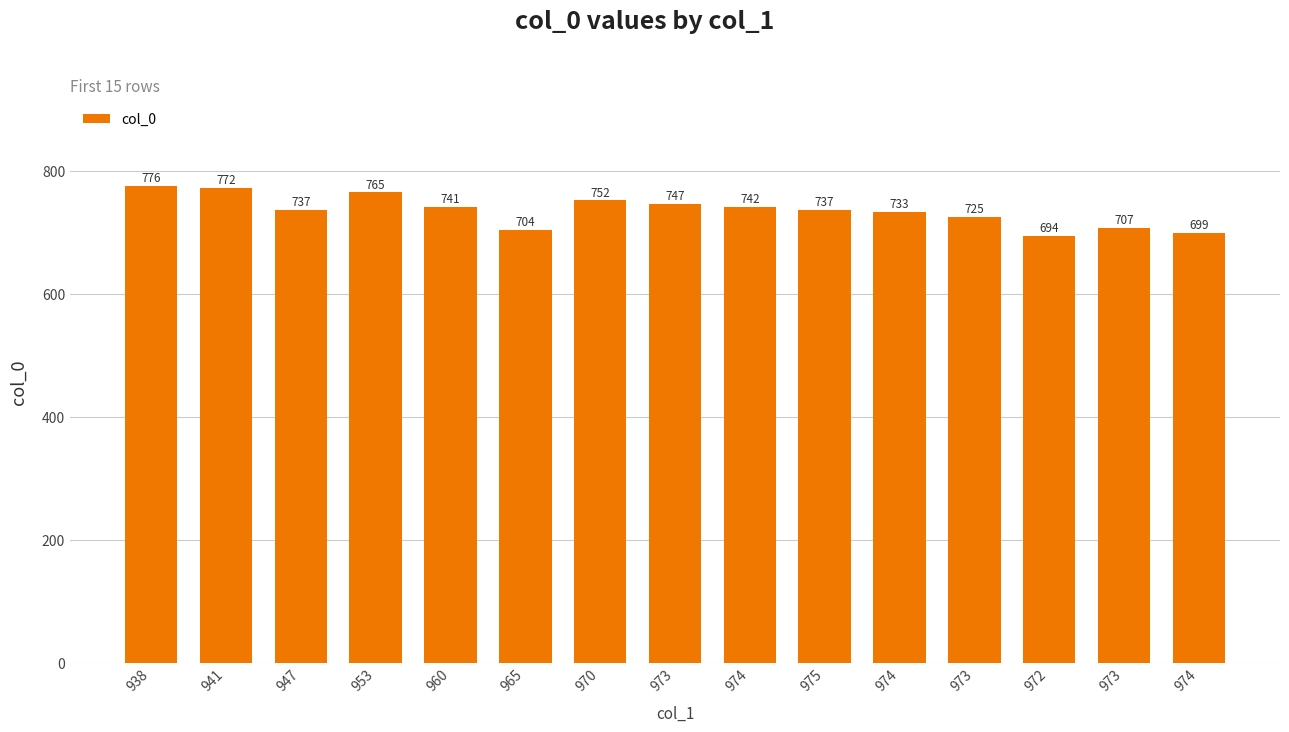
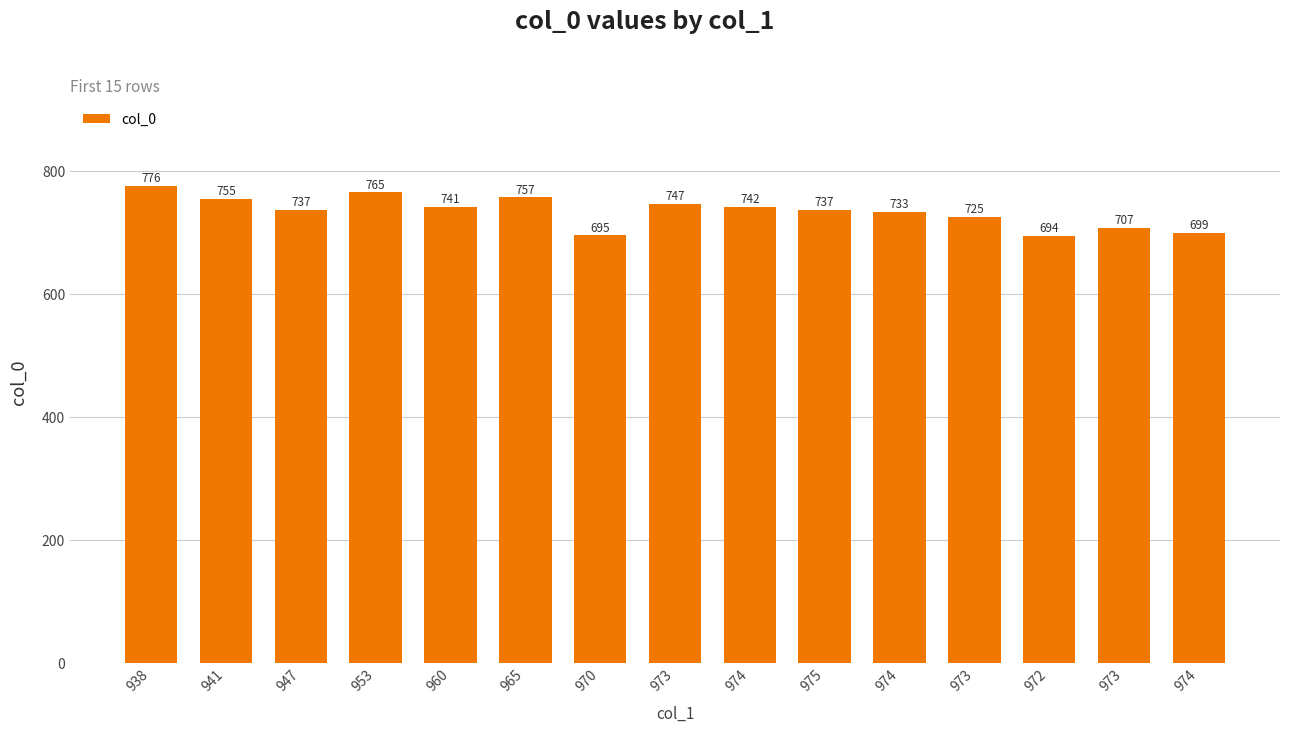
  {
    "938": 776,
-   "941": 772,
+   "941": 755,
    "947": 737,
    "953": 765,
    "960": 741,
-   "965": 704,
-   "970": 752,
+   "965": 757,
+   "970": 695,
    "975": 737,
    "972": 694
  }
